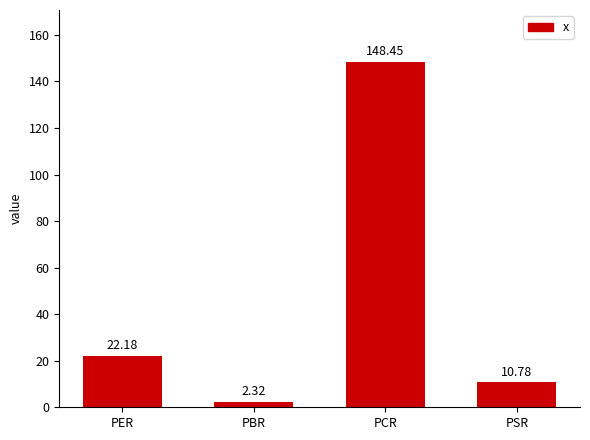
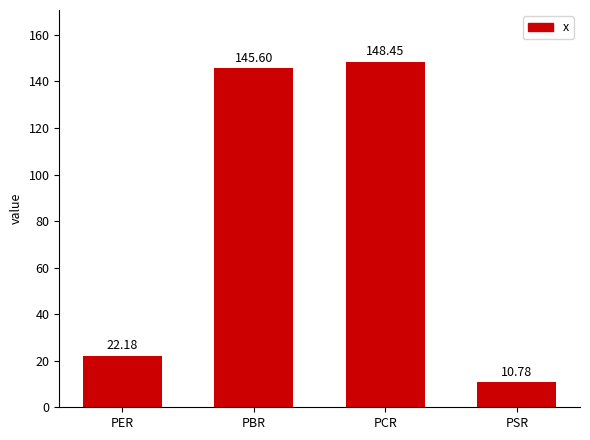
  {
    "PER": 22.18,
-   "PBR": 2.32,
+   "PBR": 145.60,
    "PCR": 148.45,
    "PSR": 10.78
  }
